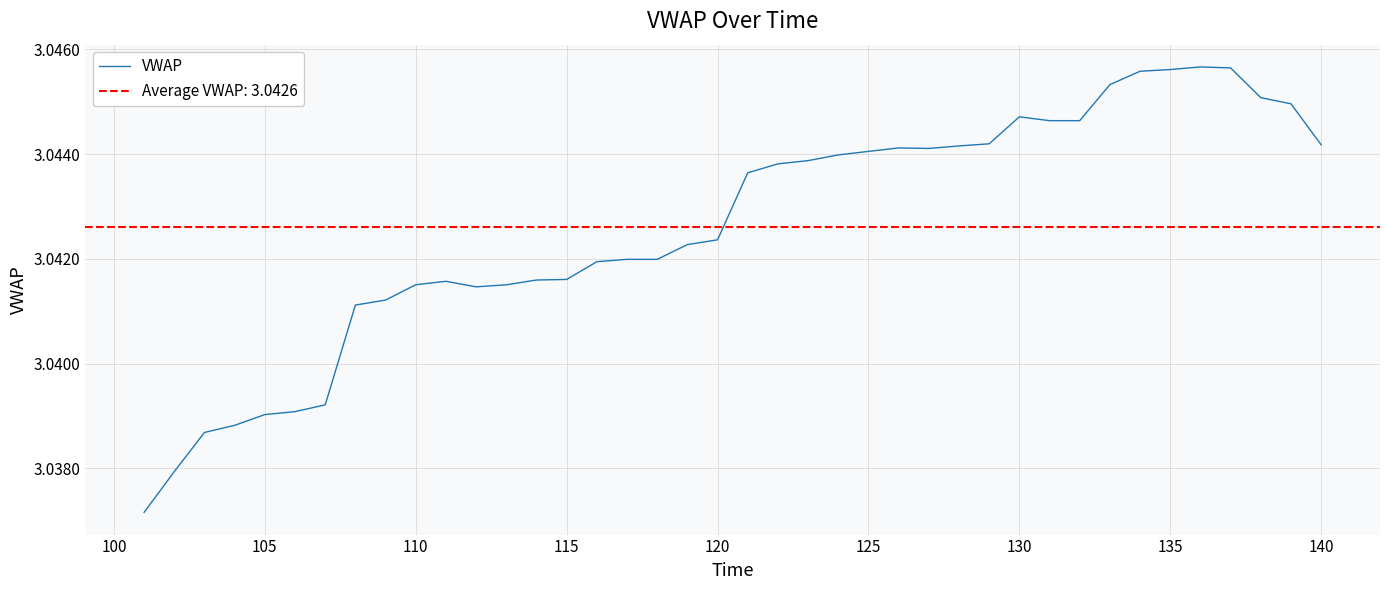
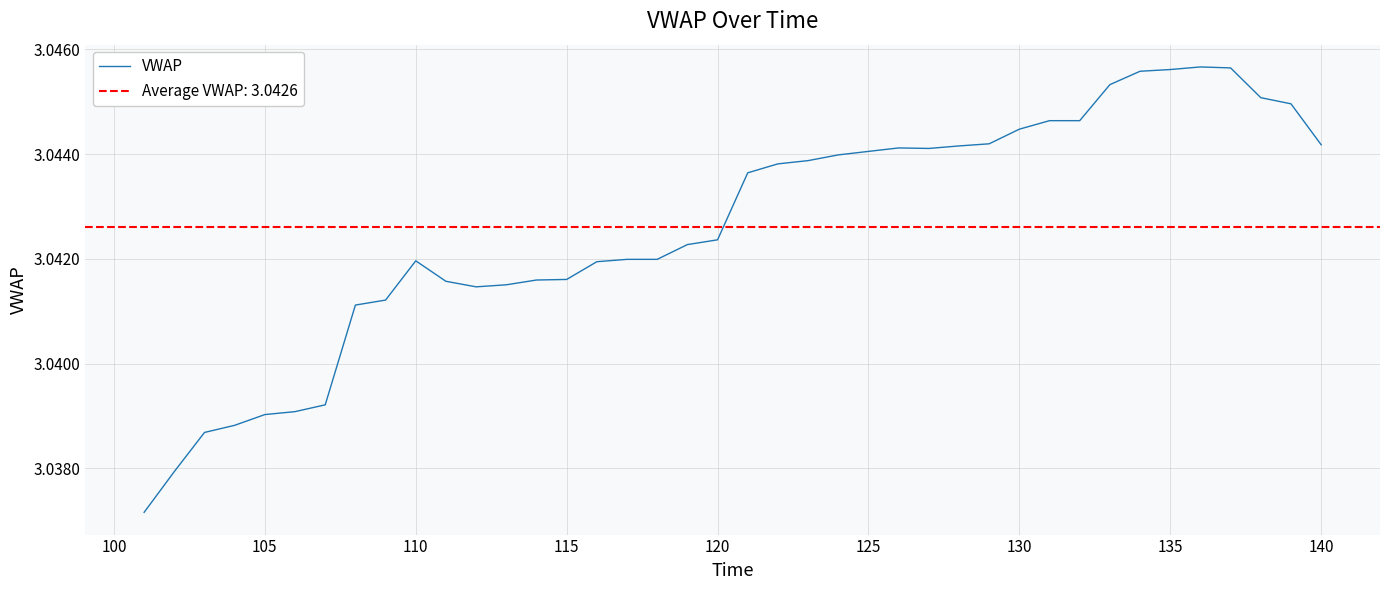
  {
    "105": 3.0390,
-   "110": 3.0415,
+   "110": 3.0420,
    "115": 3.0416,
    "120": 3.0424,
    "125": 3.0441,
-   "130": 3.0447,
+   "130": 3.0445,
    "135": 3.0456,
    "140": 3.0442
  }
